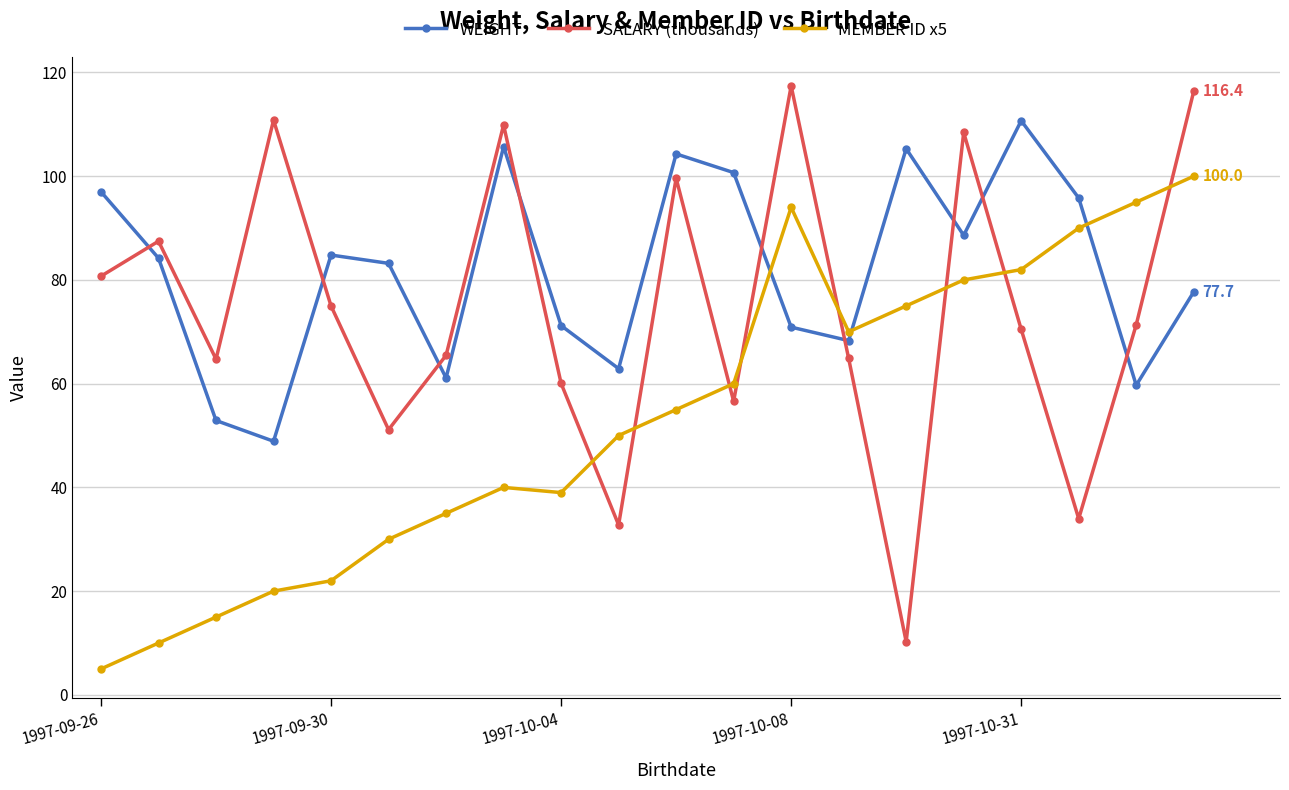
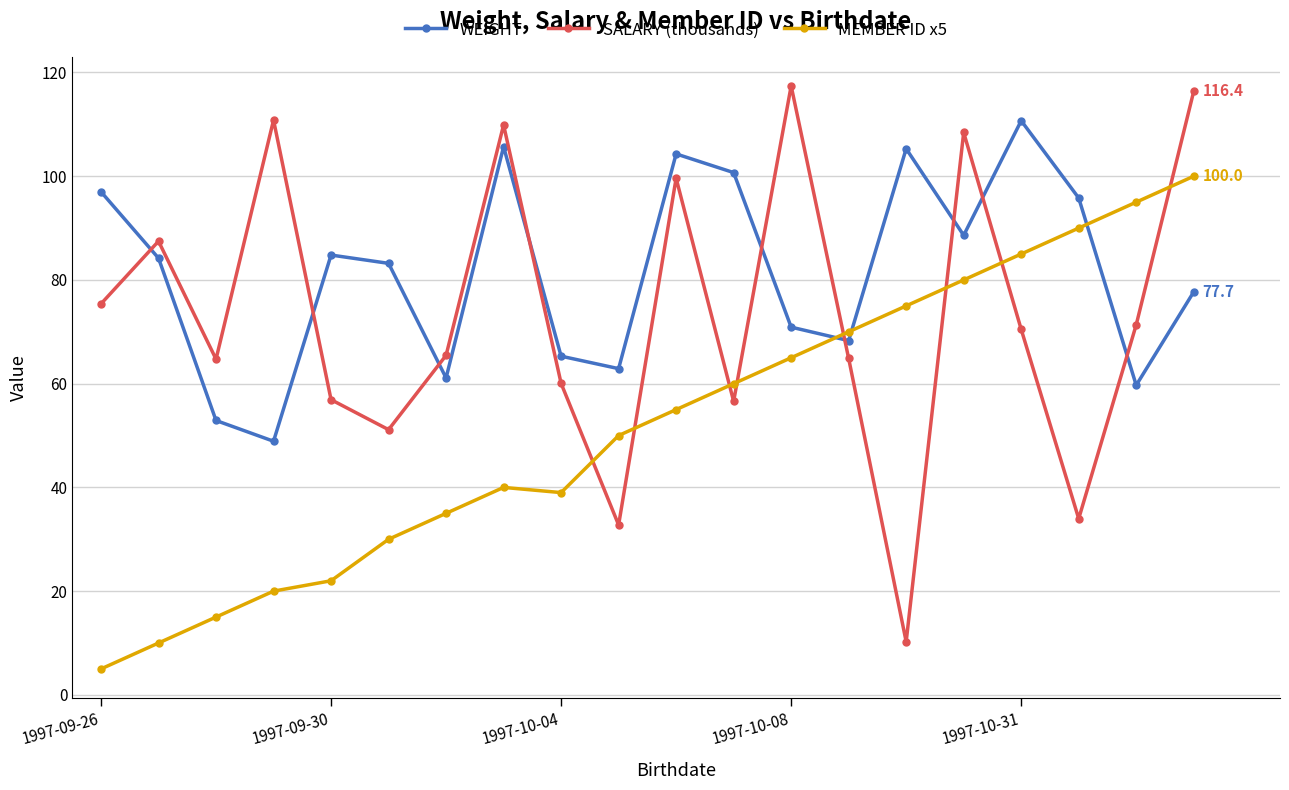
  {
    "WEIGHT": {
      "1997-09-26": 97,
      "1997-09-30": 85,
-     "1997-10-04": 71,
+     "1997-10-04": 65,
      "1997-10-08": 71,
      "1997-10-31": 111
    },
    "SALARY (thousands)": {
-     "1997-09-26": 81,
-     "1997-09-30": 75,
+     "1997-09-26": 75,
+     "1997-09-30": 57,
      "1997-10-04": 60,
      "1997-10-08": 117,
      "1997-10-31": 70
    },
    "MEMBER ID x5": {
      "1997-09-26": 5,
      "1997-09-30": 22,
      "1997-10-04": 39,
-     "1997-10-08": 94,
-     "1997-10-31": 82
+     "1997-10-08": 65,
+     "1997-10-31": 85
    }
  }
